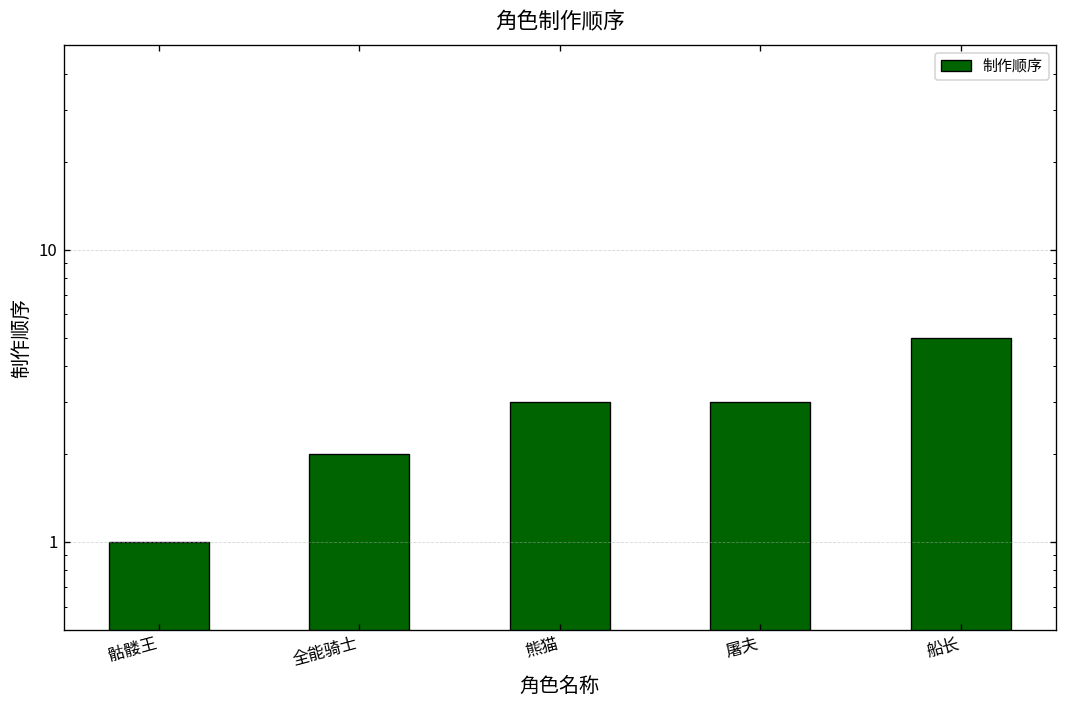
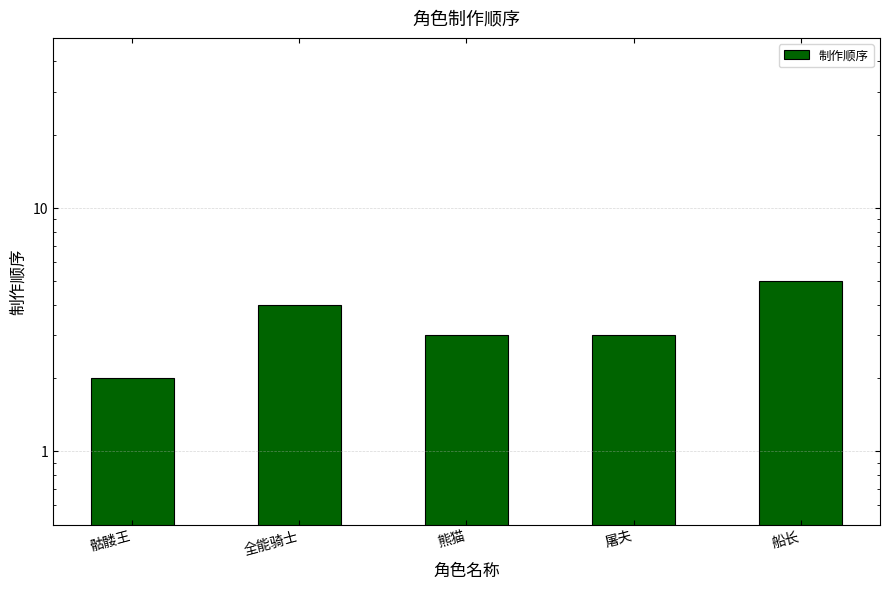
  {
-   "骷髅王": 1,
-   "全能骑士": 2,
+   "骷髅王": 2,
+   "全能骑士": 4,
    "熊猫": 3,
    "屠夫": 3,
    "船长": 5
  }
